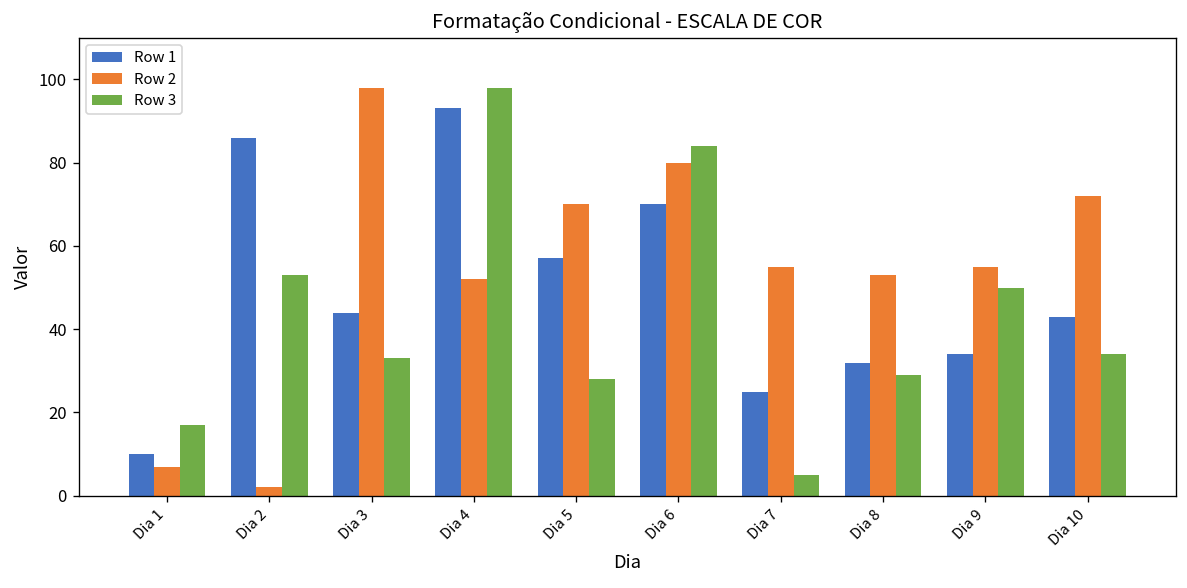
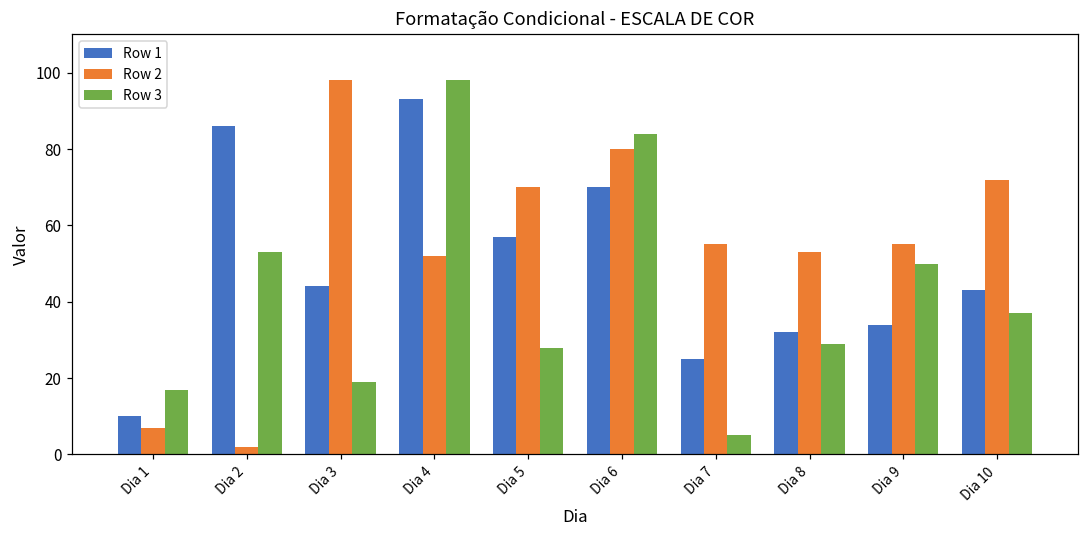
  {
    "Row 1": {
      "Dia 1": 10,
      "Dia 2": 86,
      "Dia 3": 44,
      "Dia 4": 93,
      "Dia 5": 57,
      "Dia 6": 70,
      "Dia 7": 25,
      "Dia 8": 32,
      "Dia 9": 34,
      "Dia 10": 43
    },
    "Row 2": {
      "Dia 1": 7,
      "Dia 2": 2,
      "Dia 3": 98,
      "Dia 4": 52,
      "Dia 5": 70,
      "Dia 6": 80,
      "Dia 7": 55,
      "Dia 8": 53,
      "Dia 9": 55,
      "Dia 10": 72
    },
    "Row 3": {
      "Dia 1": 17,
      "Dia 2": 53,
-     "Dia 3": 33,
+     "Dia 3": 19,
      "Dia 4": 98,
      "Dia 5": 28,
      "Dia 6": 84,
      "Dia 7": 5,
      "Dia 8": 29,
      "Dia 9": 50,
-     "Dia 10": 34
+     "Dia 10": 37
    }
  }
